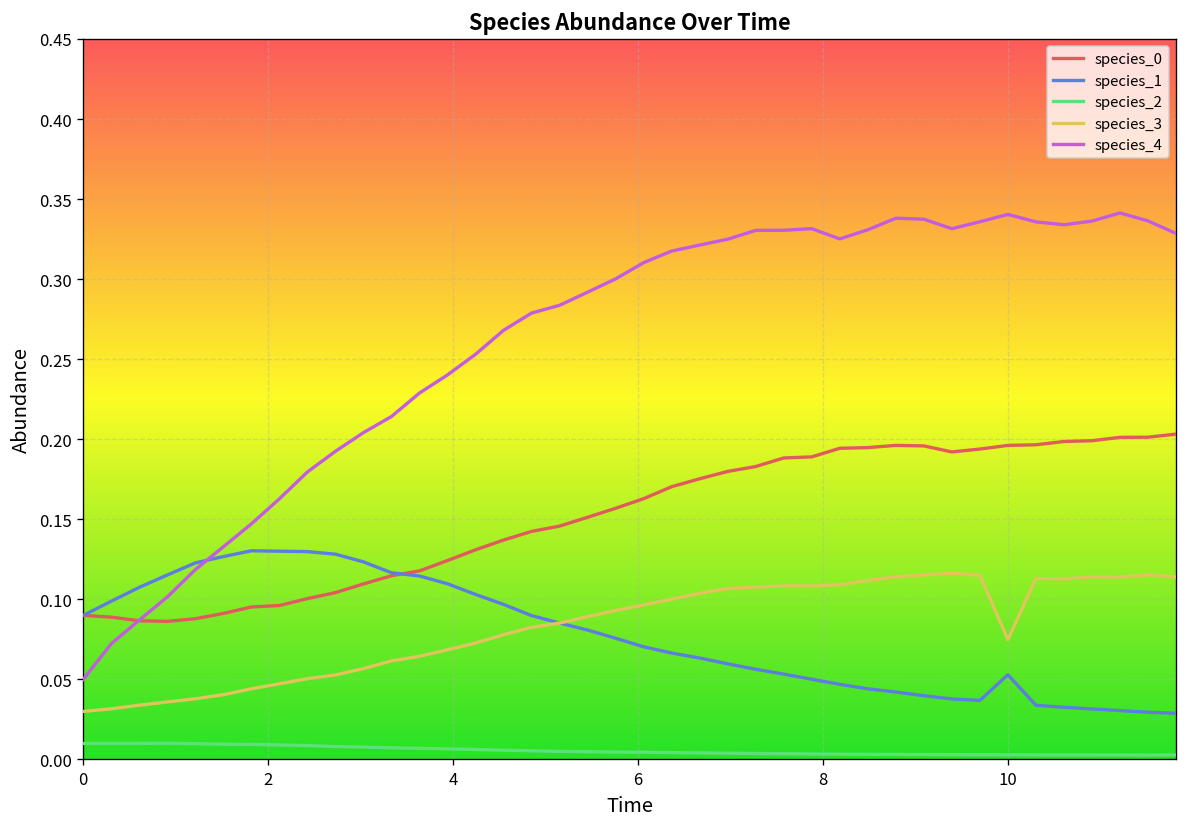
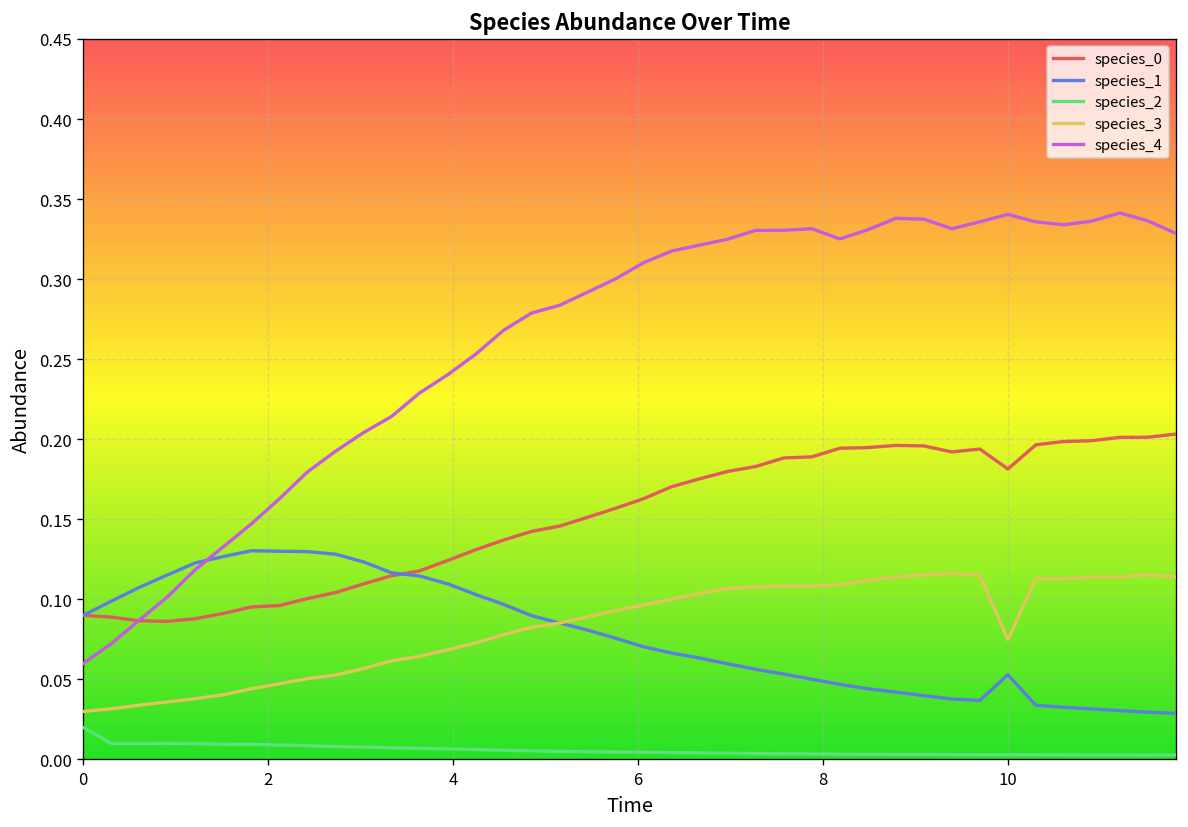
  {
    "species_0": {
-     "10": 0.196
+     "10": 0.181
    },
    "species_1": {
      "10": 0.053
    },
    "species_2": {
-     "0": 0.01,
+     "0": 0.02,
      "10": 0.003
    },
    "species_3": {
      "0": 0.030,
      "10": 0.075
    },
    "species_4": {
-     "0": 0.05,
+     "0": 0.06,
      "10": 0.34
    }
  }
